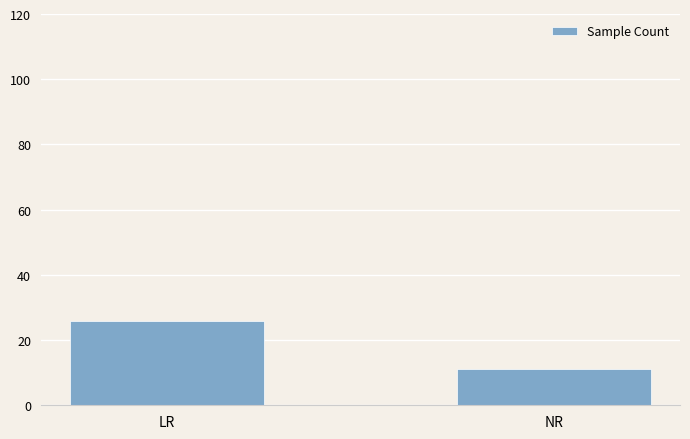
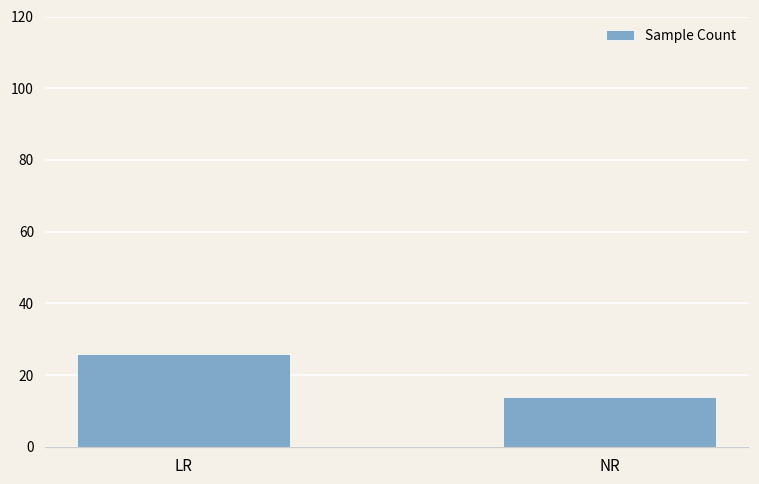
  {
    "LR": 26,
-   "NR": 11
+   "NR": 14
  }
